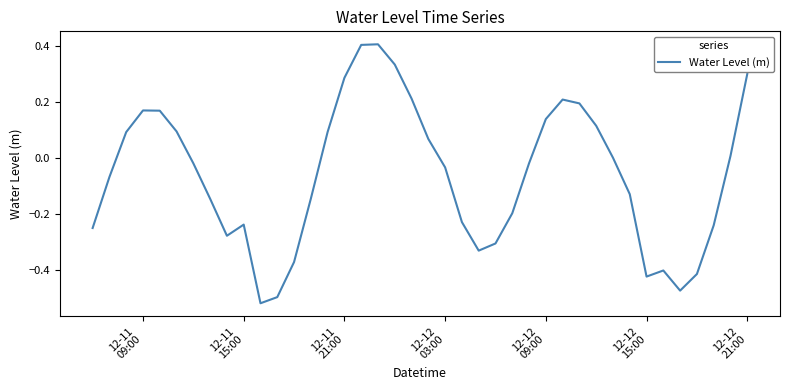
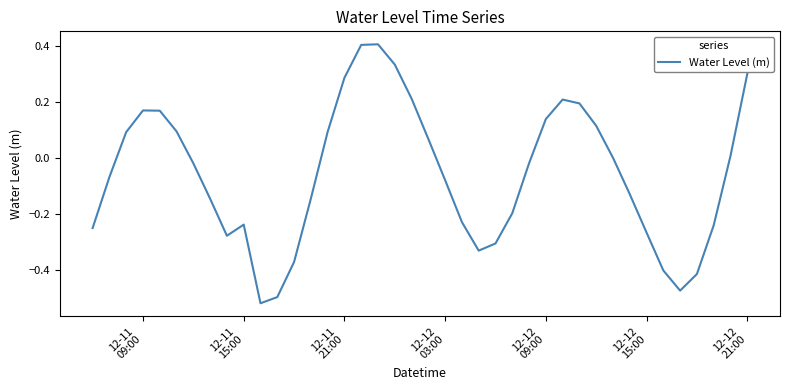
  {
    "12-11 09:00": 0.17,
    "12-11 15:00": -0.24,
    "12-11 21:00": 0.29,
-   "12-12 03:00": -0.03,
+   "12-12 03:00": -0.08,
    "12-12 09:00": 0.14,
-   "12-12 15:00": -0.42,
+   "12-12 15:00": -0.27,
    "12-12 21:00": 0.30
  }
